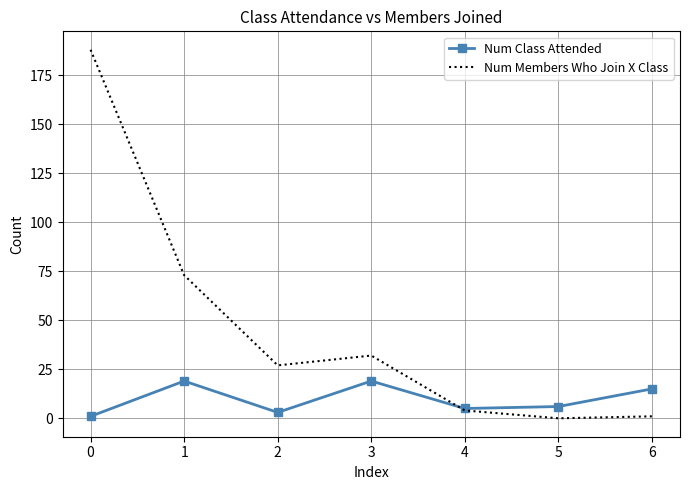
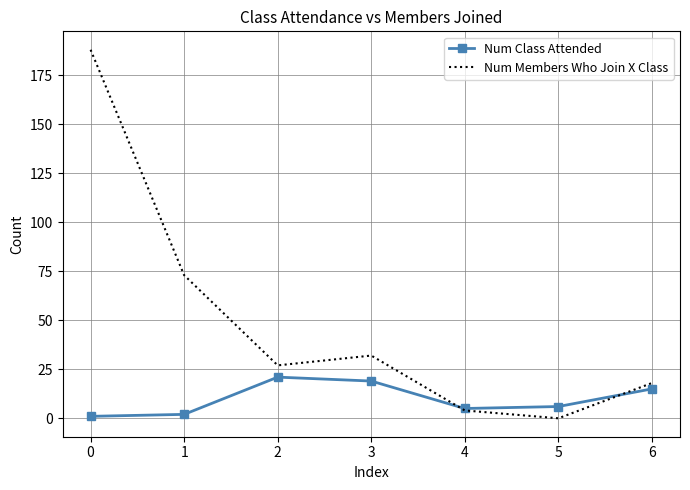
  {
    "Num Class Attended": {
      "0": 1,
-     "1": 19,
-     "2": 3,
+     "1": 2,
+     "2": 21,
      "3": 19,
      "5": 6,
      "6": 15
    },
    "Num Members Who Join X Class": {
      "0": 188,
      "1": 73,
      "2": 27,
      "3": 32,
      "5": 0,
-     "6": 1
+     "6": 18
    }
  }
